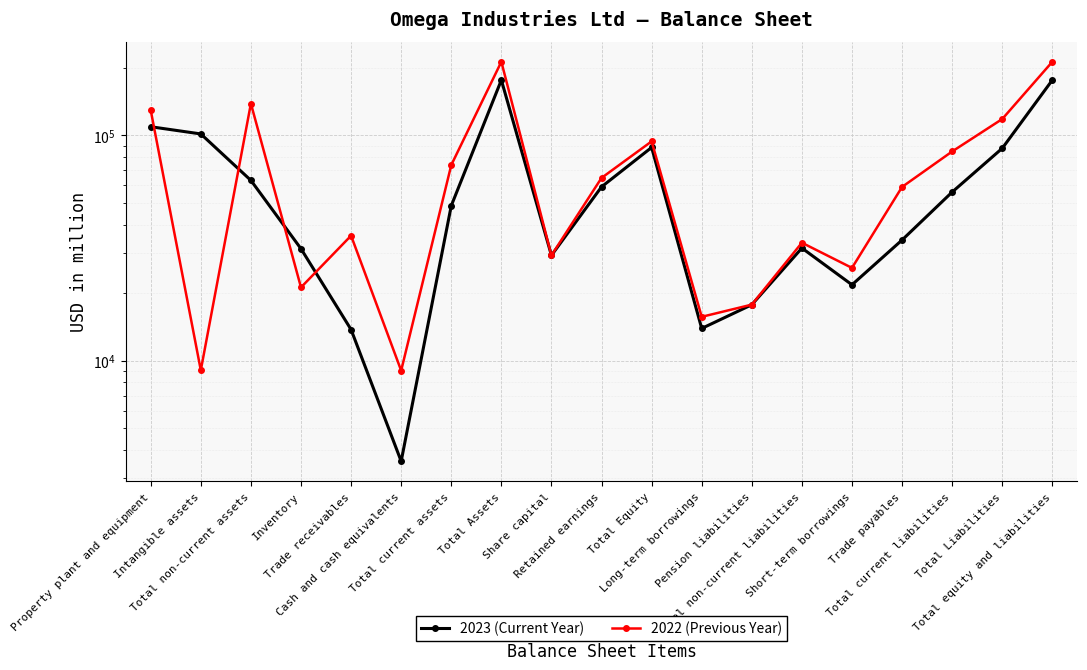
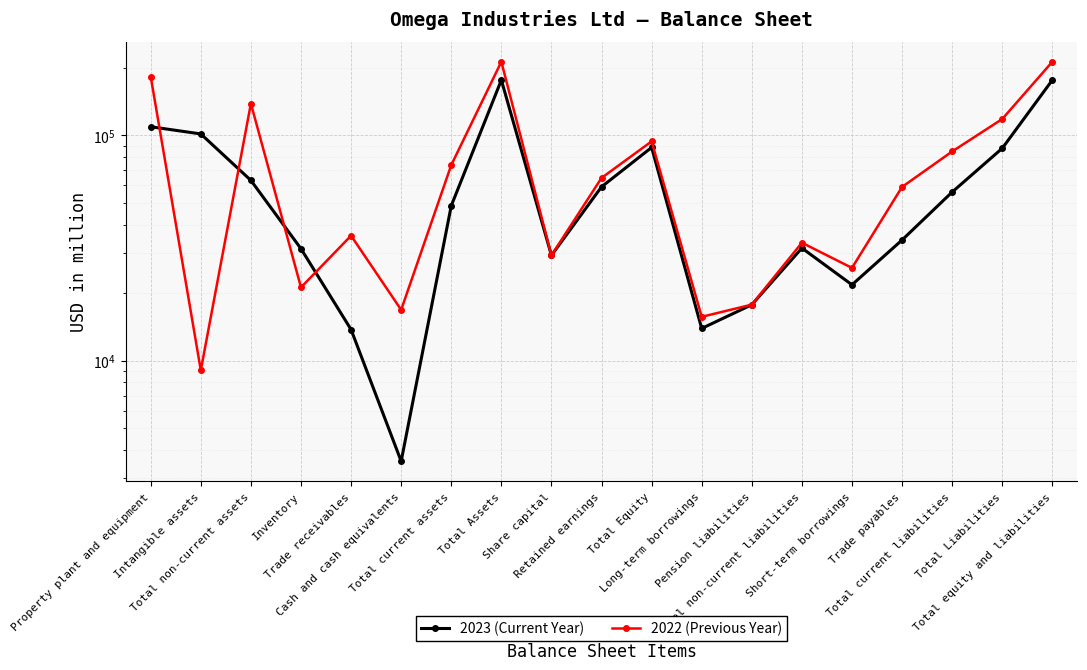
  {
    "2023 (Current Year)": {
      "Property plant and equipment": 110000,
      "Intangible assets": 100000,
      "Total non-current assets": 63000,
      "Inventory": 31000,
      "Trade receivables": 14000,
      "Cash and cash equivalents": 3600,
      "Total current assets": 49000,
      "Total Assets": 180000,
      "Retained earnings": 59000,
      "Total Equity": 88000,
      "Long-term borrowings": 14000,
      "Total non-current liabilities": 32000,
      "Short-term borrowings": 22000,
      "Trade payables": 34000,
      "Total current liabilities": 56000,
      "Total Liabilities": 88000,
      "Total equity and liabilities": 180000
    },
    "2022 (Previous Year)": {
-     "Property plant and equipment": 130000,
+     "Property plant and equipment": 180000,
      "Intangible assets": 9100,
      "Total non-current assets": 140000,
      "Inventory": 21000,
      "Trade receivables": 36000,
-     "Cash and cash equivalents": 9000,
+     "Cash and cash equivalents": 17000,
      "Total current assets": 74000,
      "Total Assets": 210000,
      "Retained earnings": 65000,
      "Total Equity": 94000,
      "Long-term borrowings": 16000,
      "Total non-current liabilities": 33000,
      "Short-term borrowings": 26000,
      "Trade payables": 59000,
      "Total current liabilities": 85000,
      "Total Liabilities": 120000,
      "Total equity and liabilities": 210000
    }
  }
